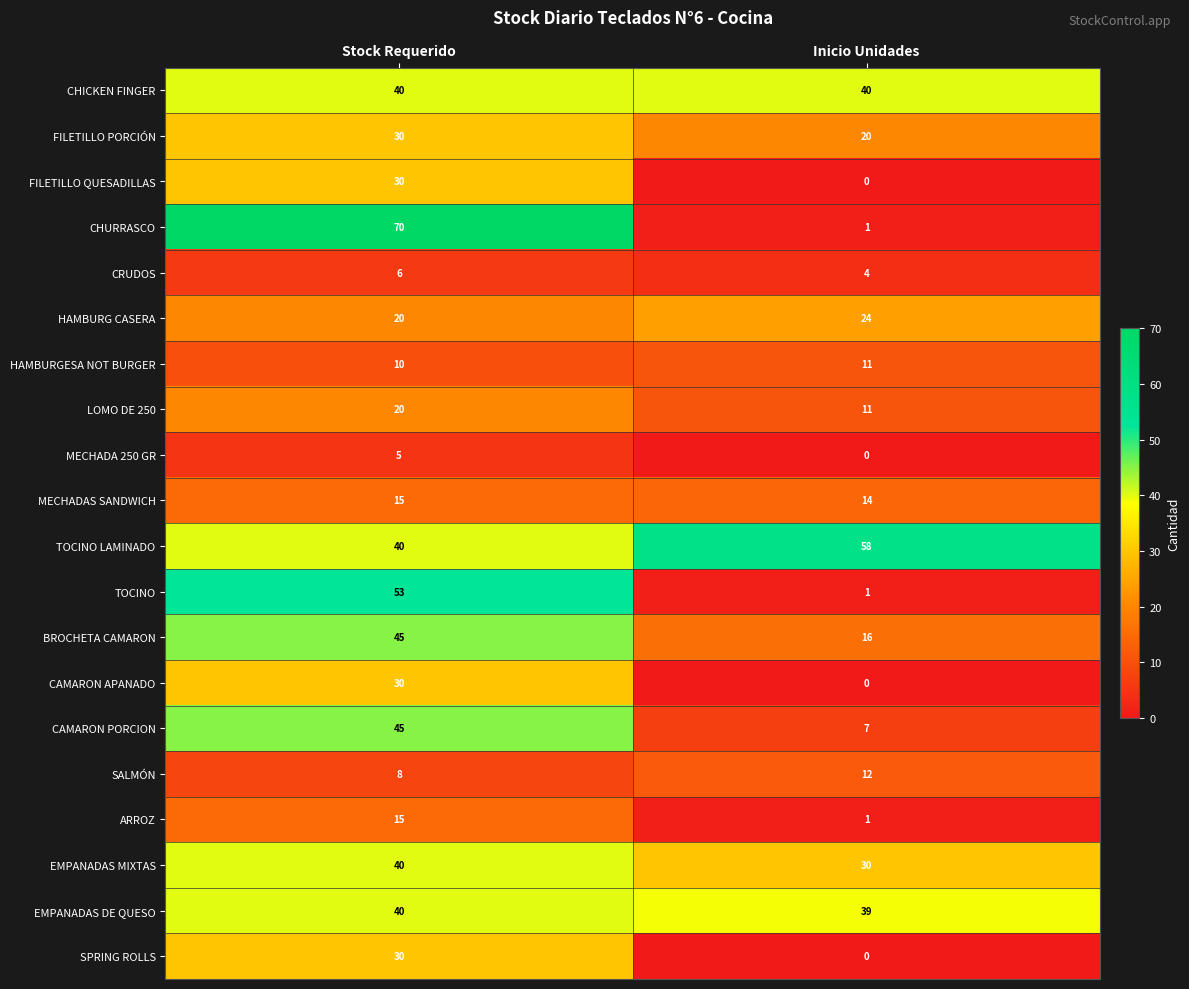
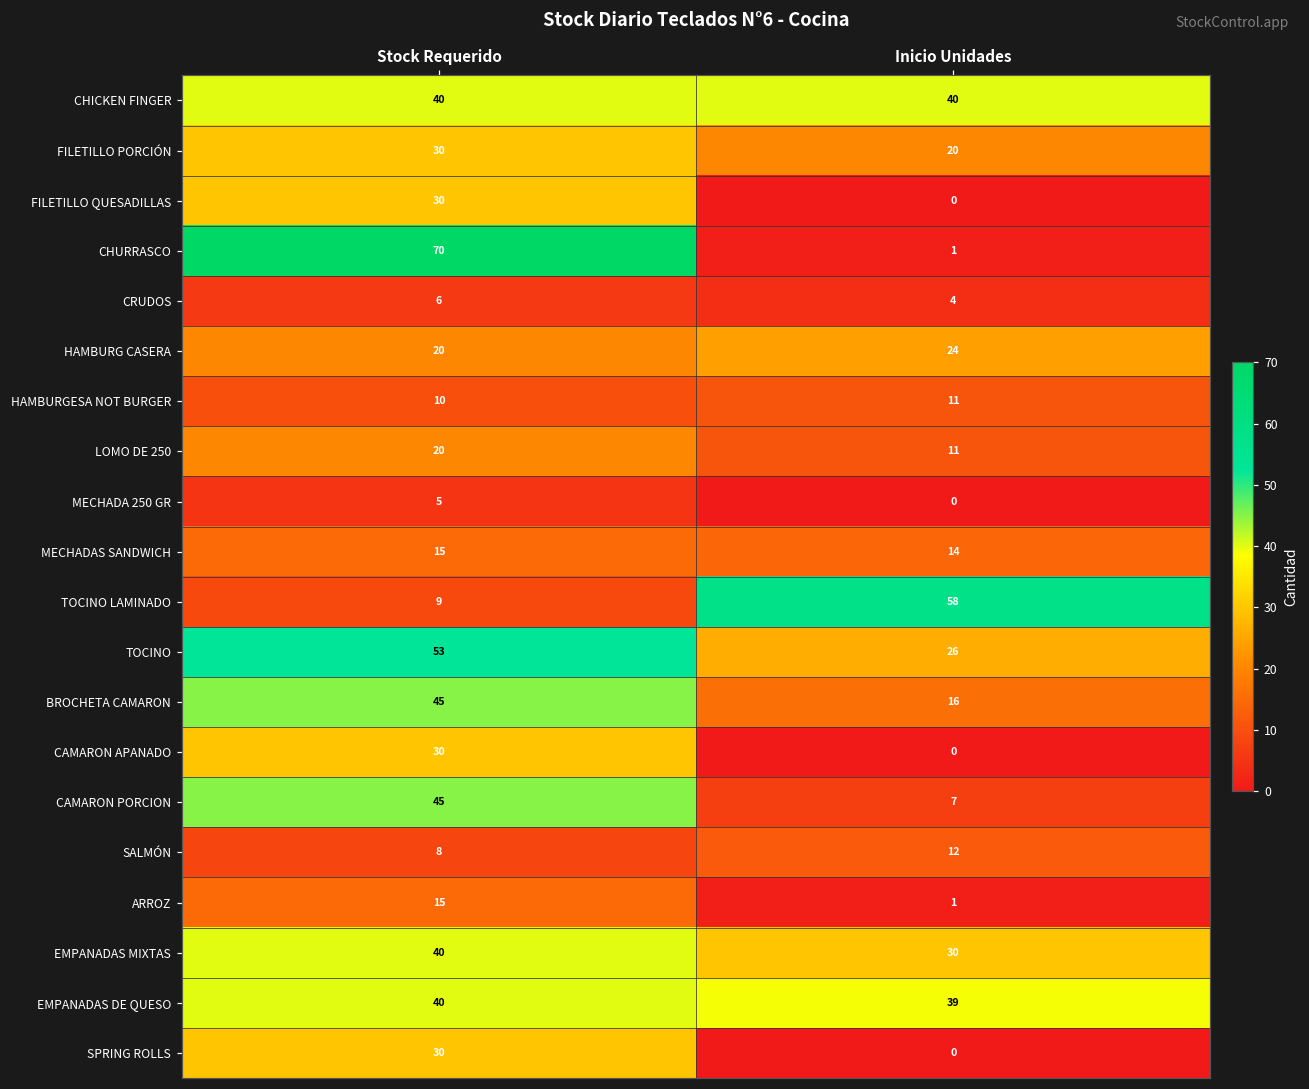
  {
    "CHICKEN FINGER": {
      "Stock Requerido": 40,
      "Inicio Unidades": 40
    },
    "FILETILLO PORCIÓN": {
      "Stock Requerido": 30,
      "Inicio Unidades": 20
    },
    "FILETILLO QUESADILLAS": {
      "Stock Requerido": 30,
      "Inicio Unidades": 0
    },
    "CHURRASCO": {
      "Stock Requerido": 70,
      "Inicio Unidades": 1
    },
    "CRUDOS": {
      "Stock Requerido": 6,
      "Inicio Unidades": 4
    },
    "HAMBURG CASERA": {
      "Stock Requerido": 20,
      "Inicio Unidades": 24
    },
    "HAMBURGESA NOT BURGER": {
      "Stock Requerido": 10,
      "Inicio Unidades": 11
    },
    "LOMO DE 250": {
      "Stock Requerido": 20,
      "Inicio Unidades": 11
    },
    "MECHADA 250 GR": {
      "Stock Requerido": 5,
      "Inicio Unidades": 0
    },
    "MECHADAS SANDWICH": {
      "Stock Requerido": 15,
      "Inicio Unidades": 14
    },
    "TOCINO LAMINADO": {
-     "Stock Requerido": 40,
+     "Stock Requerido": 9,
      "Inicio Unidades": 58
    },
    "TOCINO": {
      "Stock Requerido": 53,
-     "Inicio Unidades": 1
+     "Inicio Unidades": 26
    },
    "BROCHETA CAMARON": {
      "Stock Requerido": 45,
      "Inicio Unidades": 16
    },
    "CAMARON APANADO": {
      "Stock Requerido": 30,
      "Inicio Unidades": 0
    },
    "CAMARON PORCION": {
      "Stock Requerido": 45,
      "Inicio Unidades": 7
    },
    "SALMÓN": {
      "Stock Requerido": 8,
      "Inicio Unidades": 12
    },
    "ARROZ": {
      "Stock Requerido": 15,
      "Inicio Unidades": 1
    },
    "EMPANADAS MIXTAS": {
      "Stock Requerido": 40,
      "Inicio Unidades": 30
    },
    "EMPANADAS DE QUESO": {
      "Stock Requerido": 40,
      "Inicio Unidades": 39
    },
    "SPRING ROLLS": {
      "Stock Requerido": 30,
      "Inicio Unidades": 0
    }
  }
